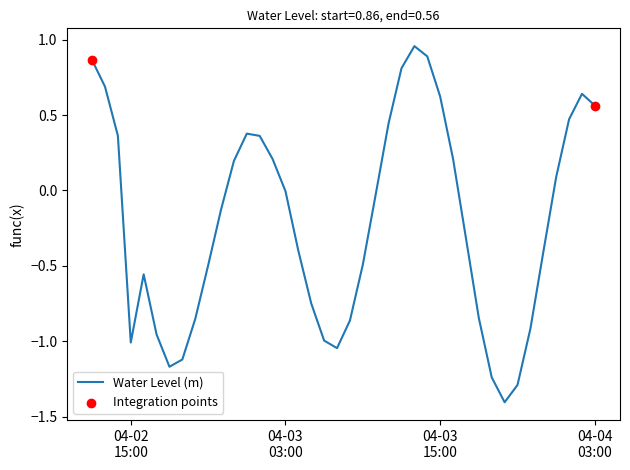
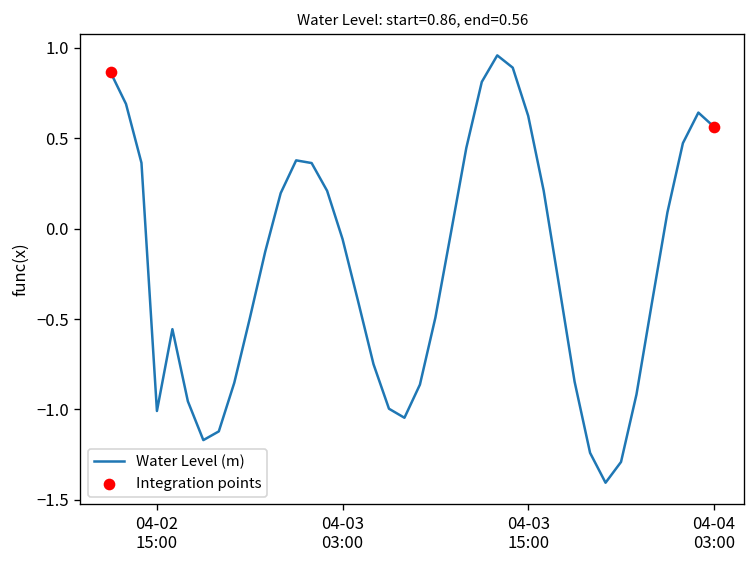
  {
    "Water Level (m)": {
      "04-02 15:00": -1.01,
-     "04-03 03:00": 0.00,
+     "04-03 03:00": -0.06,
      "04-03 15:00": 0.62
    }
  }
